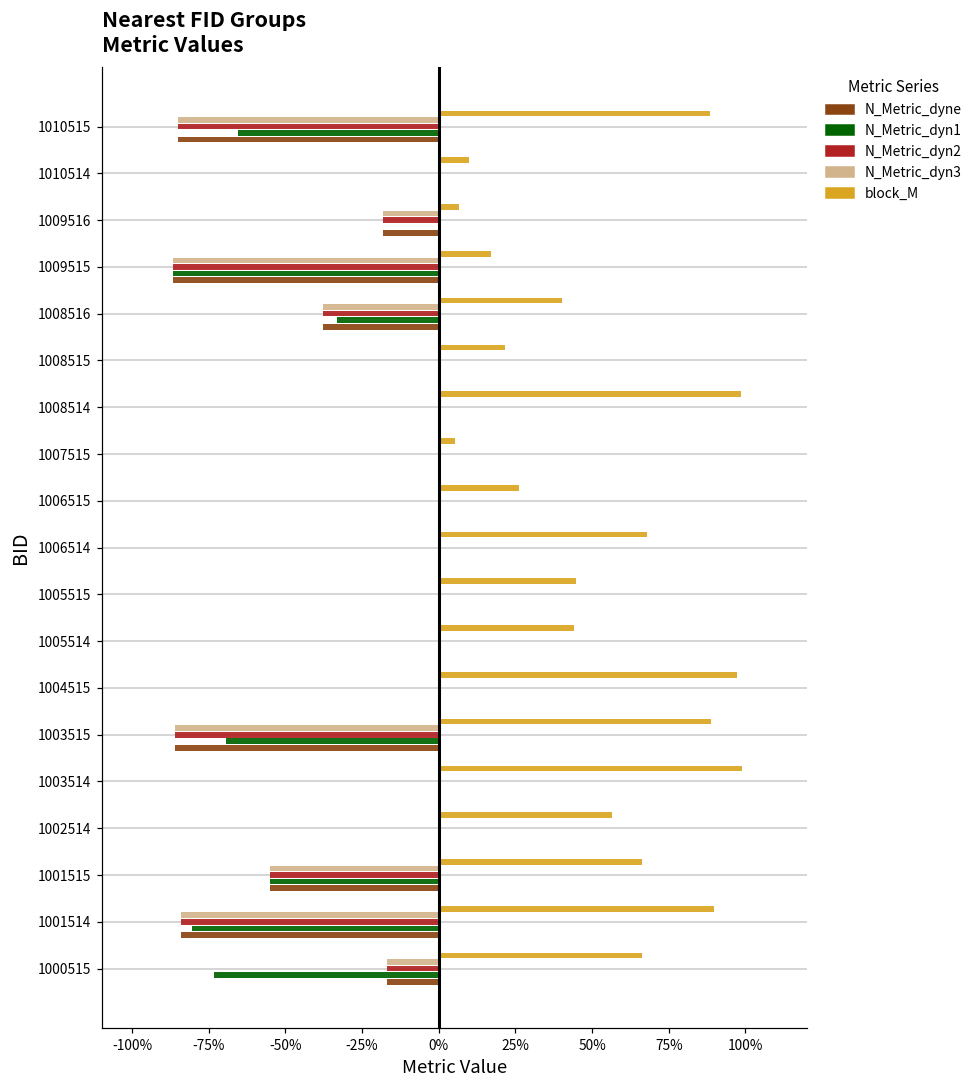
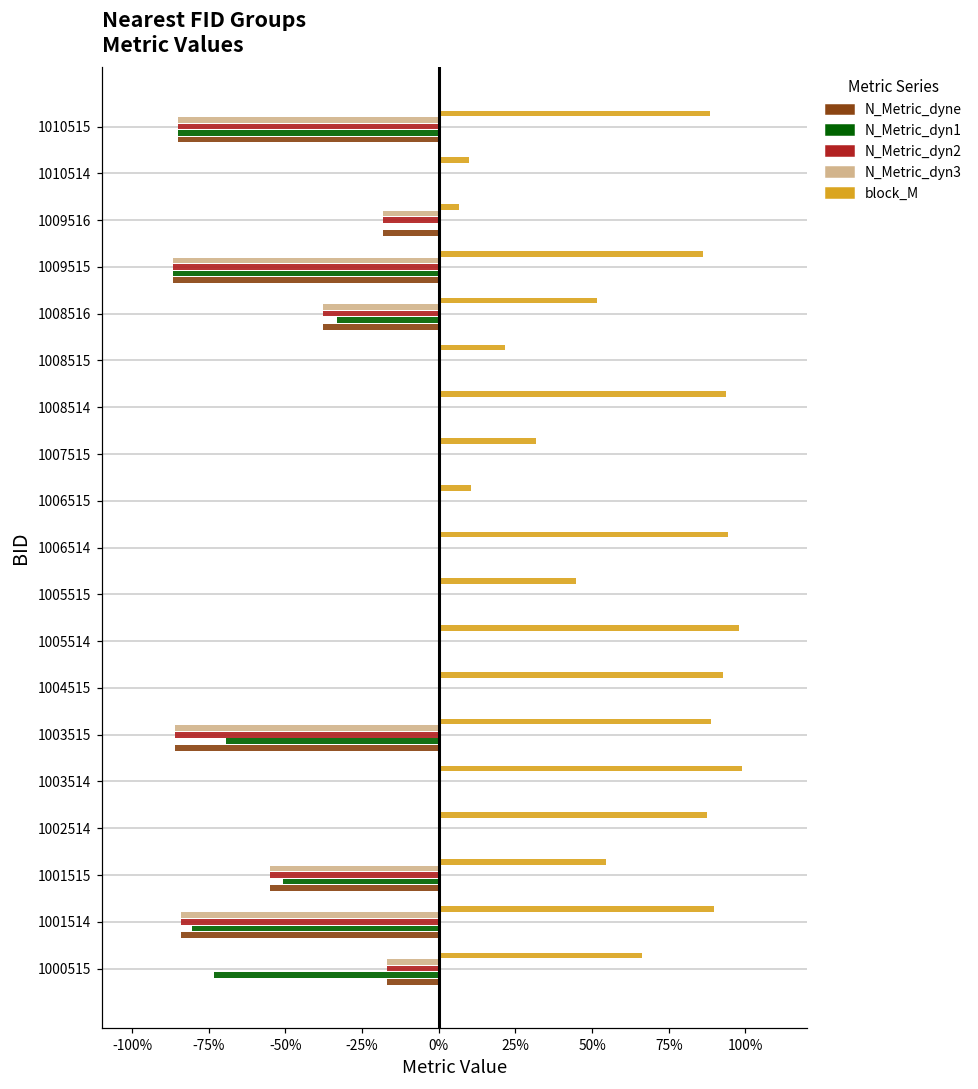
  {
    "N_Metric_dyn1": {
-     "1010515": "-65%",
+     "1010515": "-85%",
      "1010514": "0%",
      "1009516": "0%",
      "1009515": "-87%",
      "1008516": "-33%",
      "1008515": "0%",
      "1008514": "0%",
      "1007515": "0%",
      "1006515": "0%",
      "1006514": "0%",
      "1005515": "0%",
      "1005514": "0%",
      "1004515": "0%",
      "1003515": "-69%",
      "1003514": "0%",
      "1002514": "0%",
-     "1001515": "-55%",
+     "1001515": "-51%",
      "1001514": "-80%",
      "1000515": "-73%"
    },
    "N_Metric_dyn3": {
      "1010515": "-85%",
      "1010514": "0%",
      "1009516": "-18%",
      "1009515": "-87%",
      "1008516": "-38%",
      "1008515": "0%",
      "1008514": "0%",
      "1007515": "0%",
      "1006515": "0%",
      "1006514": "0%",
      "1005515": "0%",
      "1005514": "0%",
      "1004515": "0%",
      "1003515": "-86%",
      "1003514": "0%",
      "1002514": "0%",
      "1001515": "-55%",
      "1001514": "-84%",
      "1000515": "-17%"
    },
    "block_M": {
      "1010515": "88%",
      "1010514": "10%",
      "1009516": "7%",
-     "1009515": "17%",
-     "1008516": "40%",
+     "1009515": "86%",
+     "1008516": "52%",
      "1008515": "22%",
-     "1008514": "98%",
-     "1007515": "5%",
-     "1006515": "26%",
-     "1006514": "68%",
+     "1008514": "94%",
+     "1007515": "32%",
+     "1006515": "11%",
+     "1006514": "94%",
      "1005515": "45%",
-     "1005514": "44%",
-     "1004515": "97%",
+     "1005514": "98%",
+     "1004515": "93%",
      "1003515": "89%",
      "1003514": "99%",
-     "1002514": "57%",
-     "1001515": "66%",
+     "1002514": "88%",
+     "1001515": "54%",
      "1001514": "90%",
      "1000515": "66%"
    }
  }
